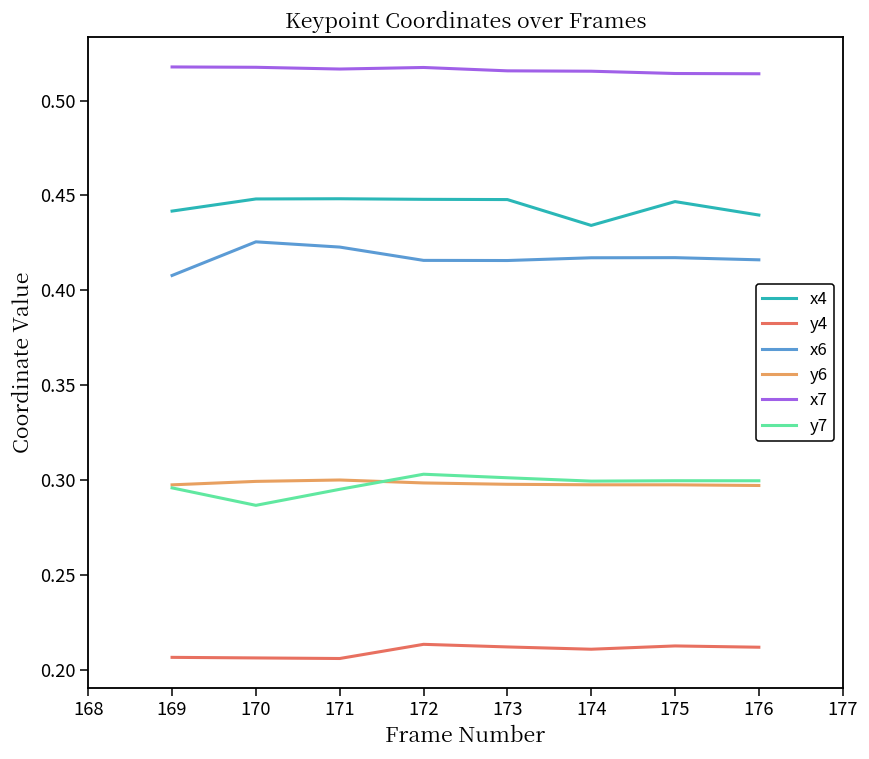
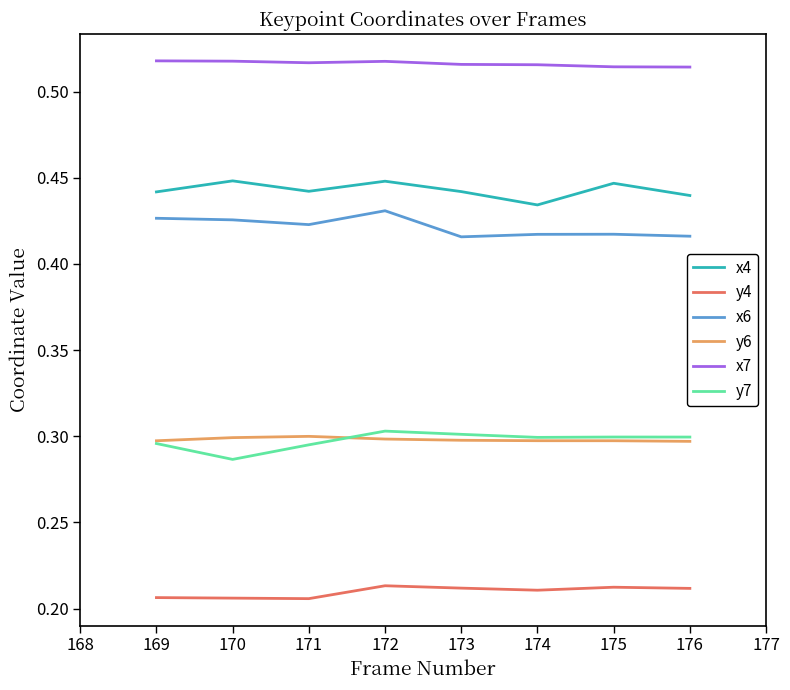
  {
    "x4": {
      "169": 0.442,
      "170": 0.448,
-     "171": 0.448,
+     "171": 0.442,
      "172": 0.448,
-     "173": 0.448,
+     "173": 0.442,
      "174": 0.434,
      "175": 0.447,
      "176": 0.440
    },
    "x6": {
-     "169": 0.408,
+     "169": 0.426,
      "170": 0.426,
      "171": 0.423,
-     "172": 0.416,
+     "172": 0.431,
      "173": 0.416,
      "174": 0.417,
      "175": 0.417,
      "176": 0.416
    },
    "x7": {
      "169": 0.518,
      "170": 0.518,
      "171": 0.517,
      "172": 0.518,
      "173": 0.516,
      "174": 0.516,
      "175": 0.514,
      "176": 0.514
    },
    "y7": {
      "169": 0.296,
      "170": 0.287,
      "171": 0.295,
      "172": 0.303,
      "173": 0.301,
      "174": 0.299,
      "175": 0.300,
      "176": 0.300
    }
  }
